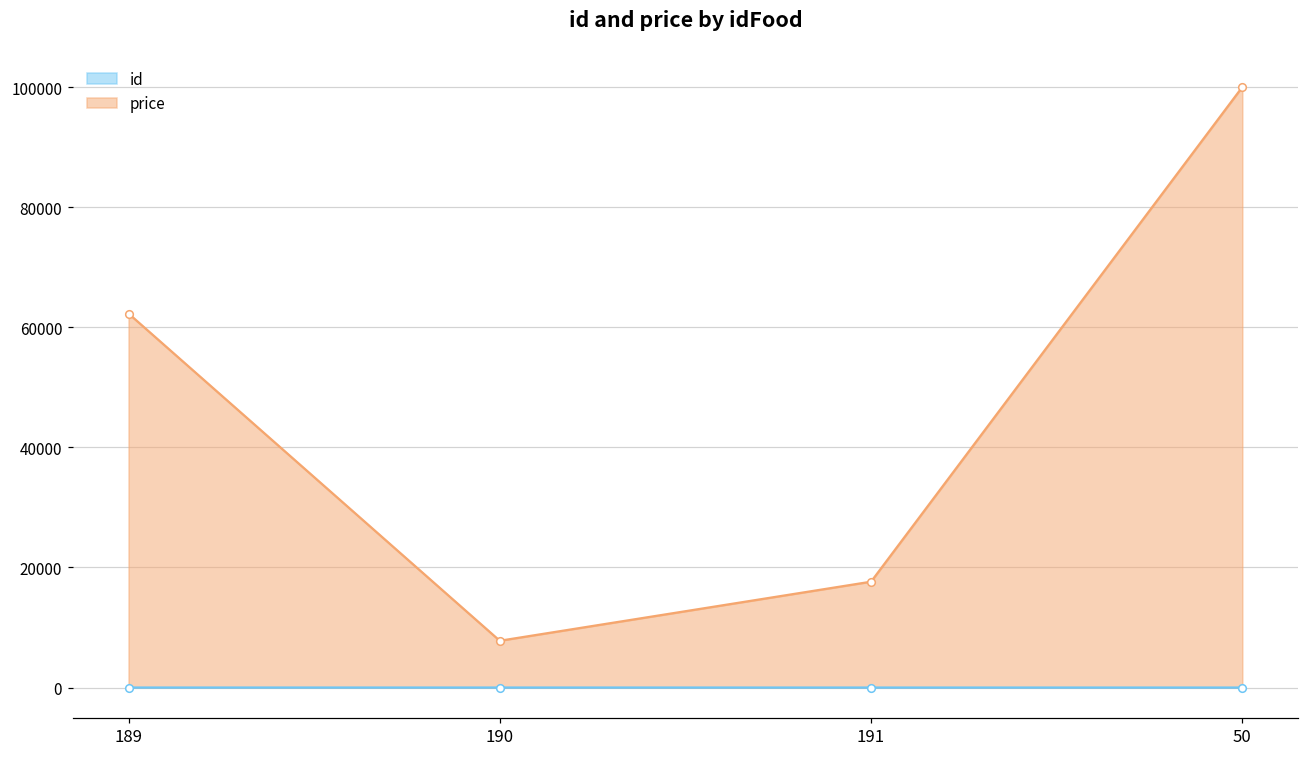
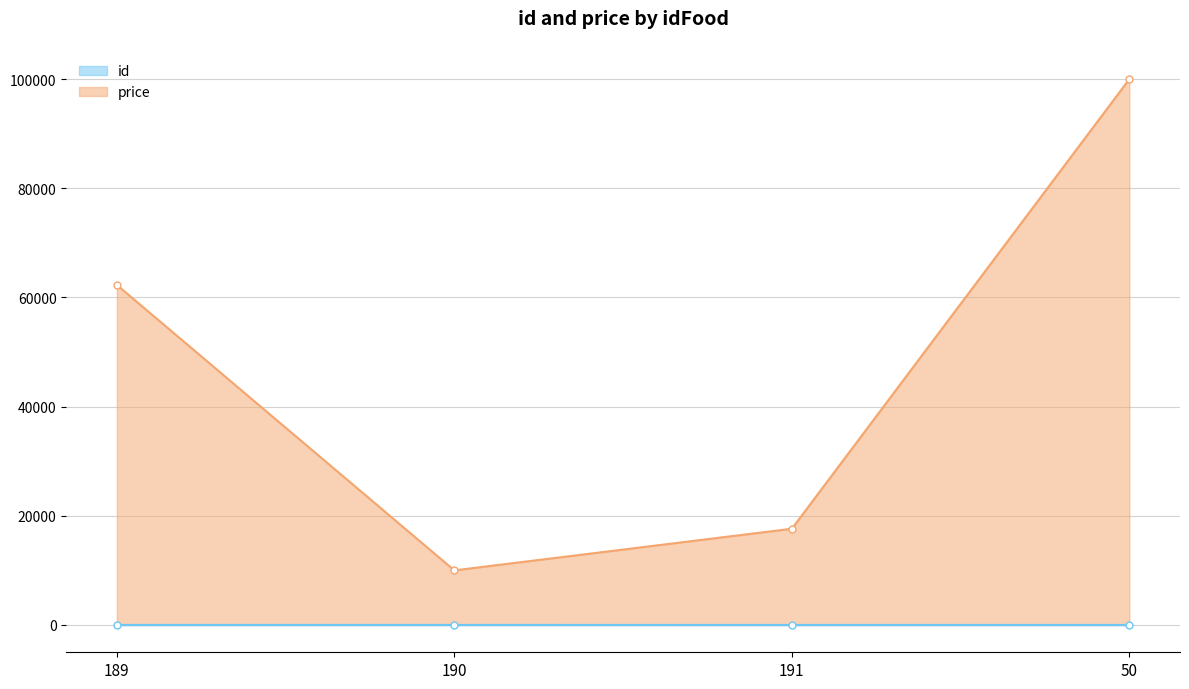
  {
    "id": {
      "189": 0,
      "190": 0,
      "191": 0,
      "50": 0
    },
    "price": {
      "189": 62000,
-     "190": 8000,
+     "190": 10000,
      "191": 18000,
      "50": 100000
    }
  }
